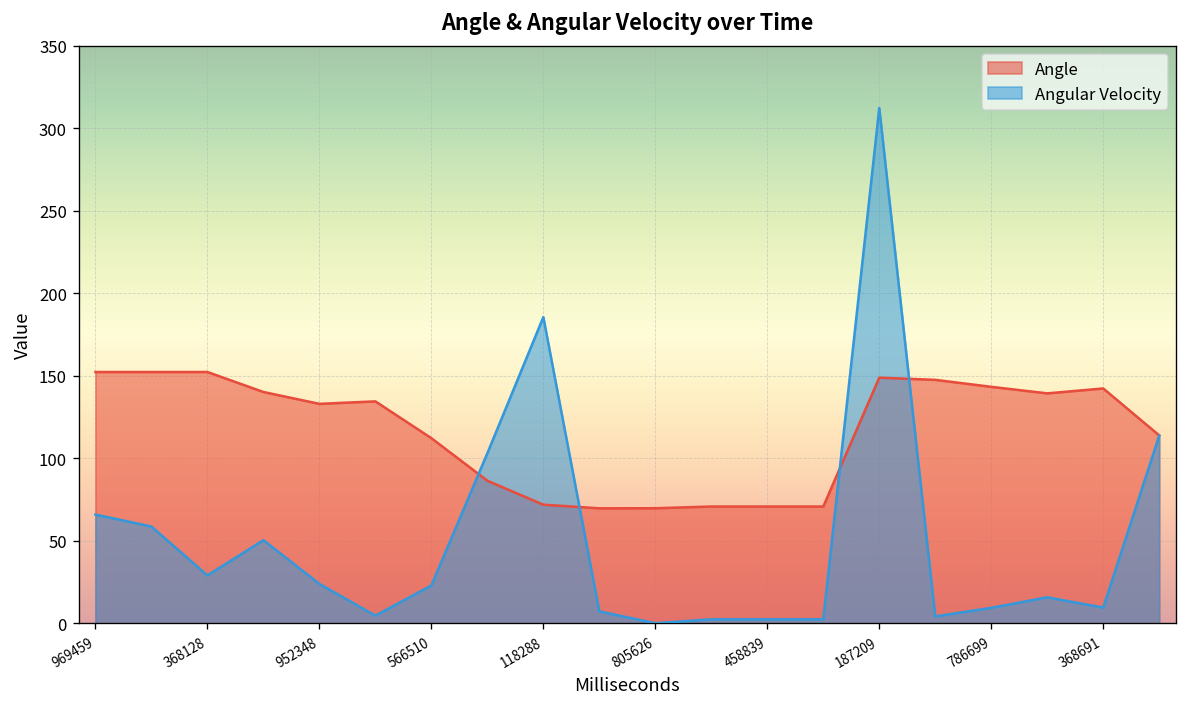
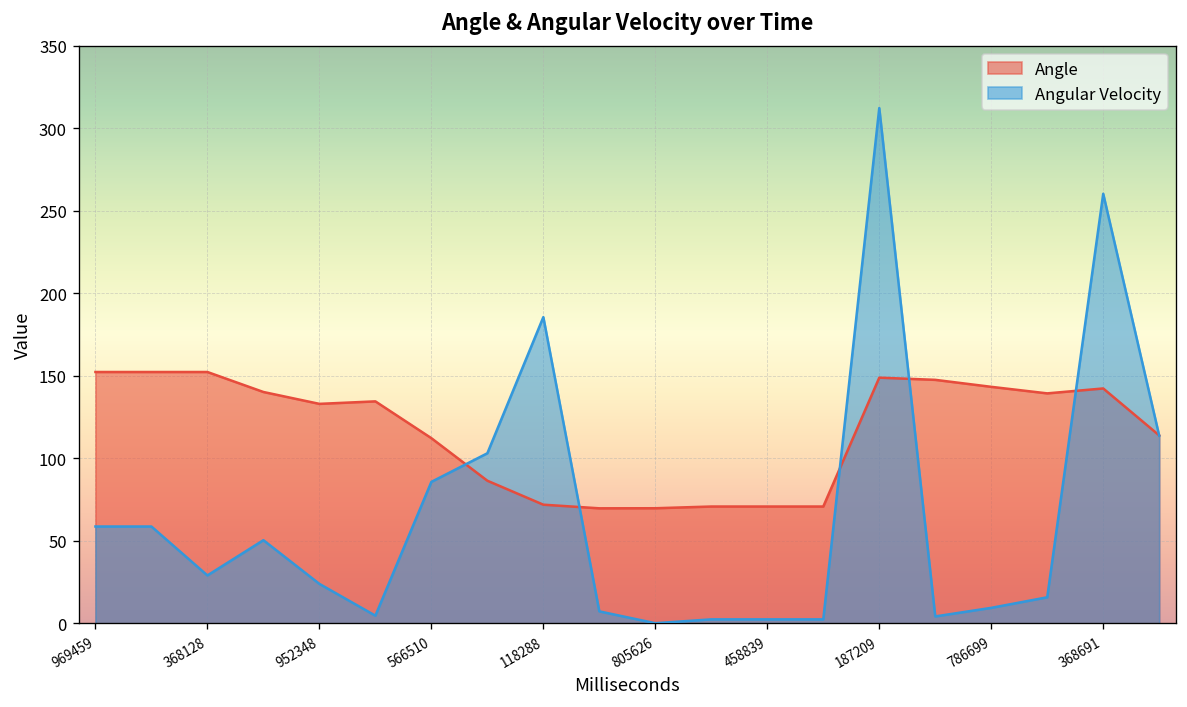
  {
    "Angle": {
      "969459": 152,
      "368128": 152,
      "952348": 133,
      "566510": 112,
      "118288": 72,
      "805626": 70,
      "458839": 71,
      "187209": 149,
      "786699": 143,
      "368691": 142
    },
    "Angular Velocity": {
-     "969459": 66,
+     "969459": 59,
      "368128": 29,
      "952348": 24,
-     "566510": 23,
+     "566510": 86,
      "118288": 186,
      "805626": 0,
      "458839": 2,
      "187209": 312,
      "786699": 9,
-     "368691": 10
+     "368691": 260
    }
  }
